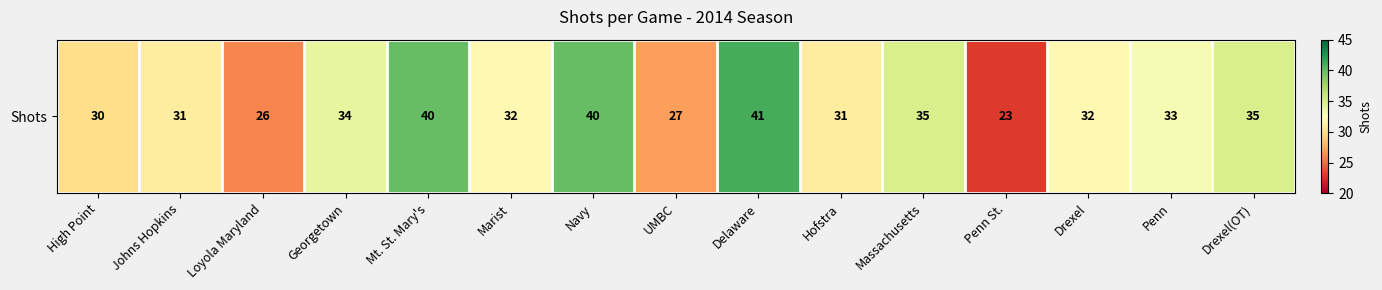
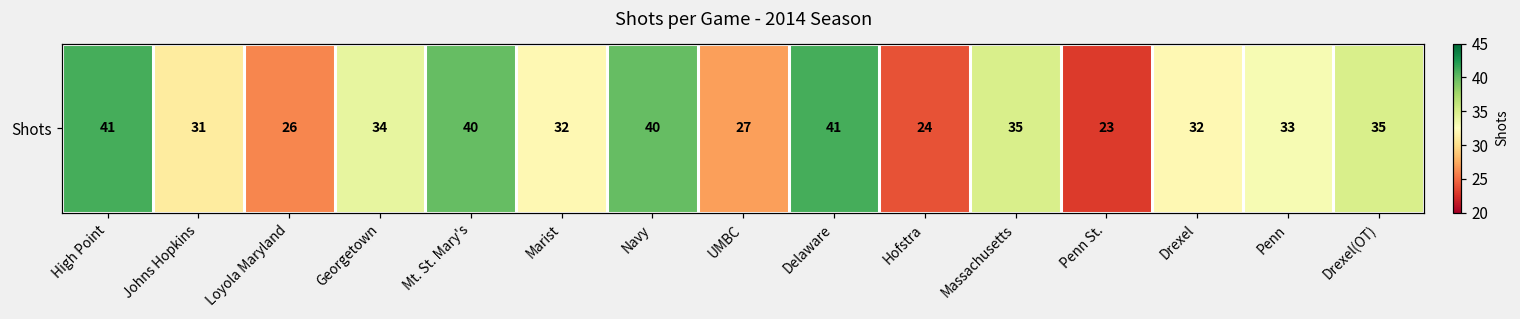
  {
    "Shots": {
-     "High Point": 30,
+     "High Point": 41,
      "Johns Hopkins": 31,
      "Loyola Maryland": 26,
      "Georgetown": 34,
      "Mt. St. Mary's": 40,
      "Marist": 32,
      "Navy": 40,
      "UMBC": 27,
      "Delaware": 41,
-     "Hofstra": 31,
+     "Hofstra": 24,
      "Massachusetts": 35,
      "Penn St.": 23,
      "Drexel": 32,
      "Penn": 33,
      "Drexel(OT)": 35
    }
  }
